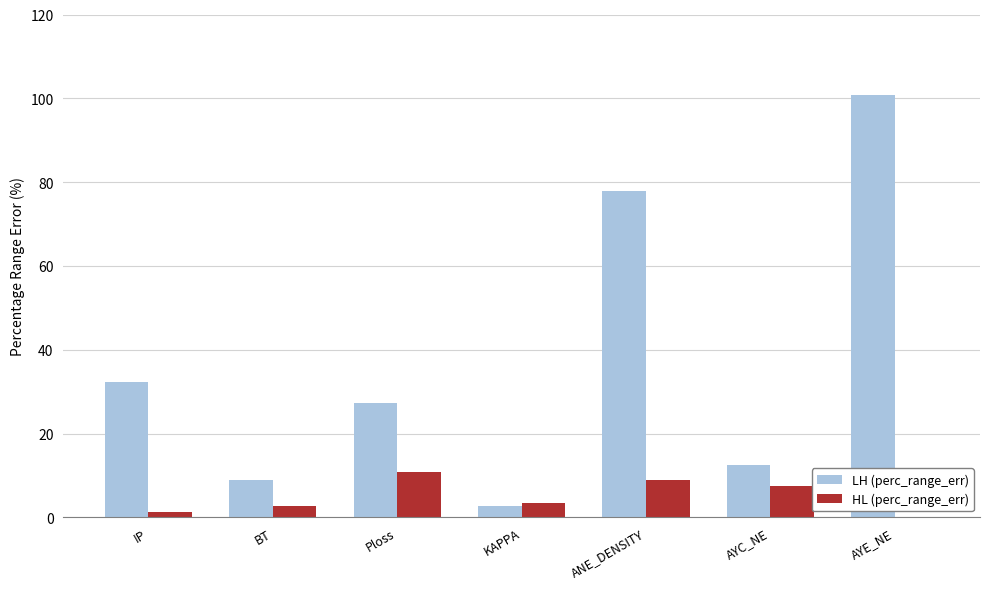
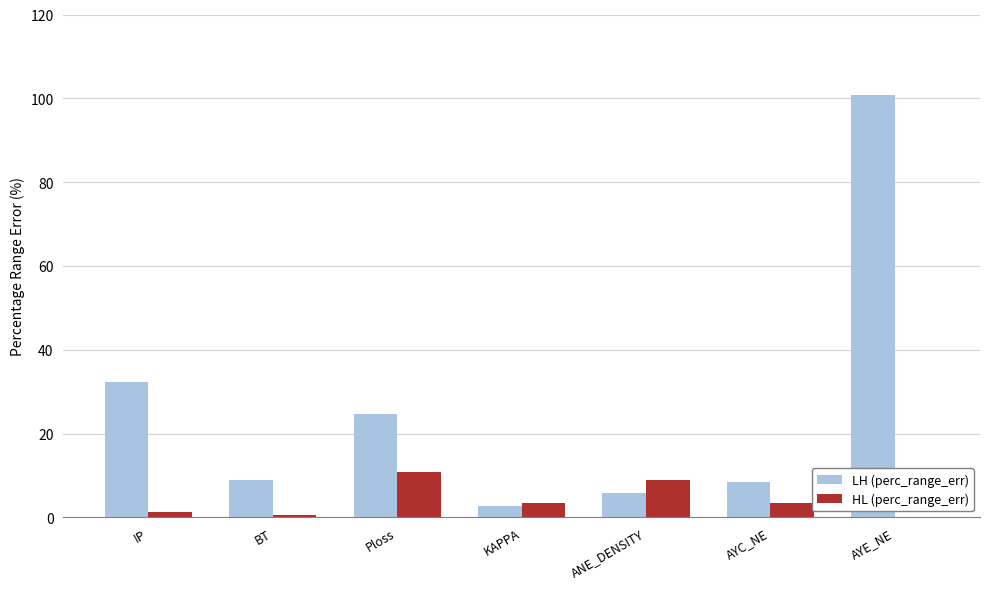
  {
    "LH (perc_range_err)": {
      "IP": 32,
      "BT": 9,
-     "Ploss": 27,
+     "Ploss": 25,
      "KAPPA": 3,
-     "ANE_DENSITY": 78,
-     "AYC_NE": 13,
+     "ANE_DENSITY": 6,
+     "AYC_NE": 8,
      "AYE_NE": 101
    },
    "HL (perc_range_err)": {
      "IP": 1,
-     "BT": 3,
+     "BT": 1,
      "Ploss": 11,
      "KAPPA": 4,
      "ANE_DENSITY": 9,
-     "AYC_NE": 7,
+     "AYC_NE": 3,
      "AYE_NE": 0
    }
  }
